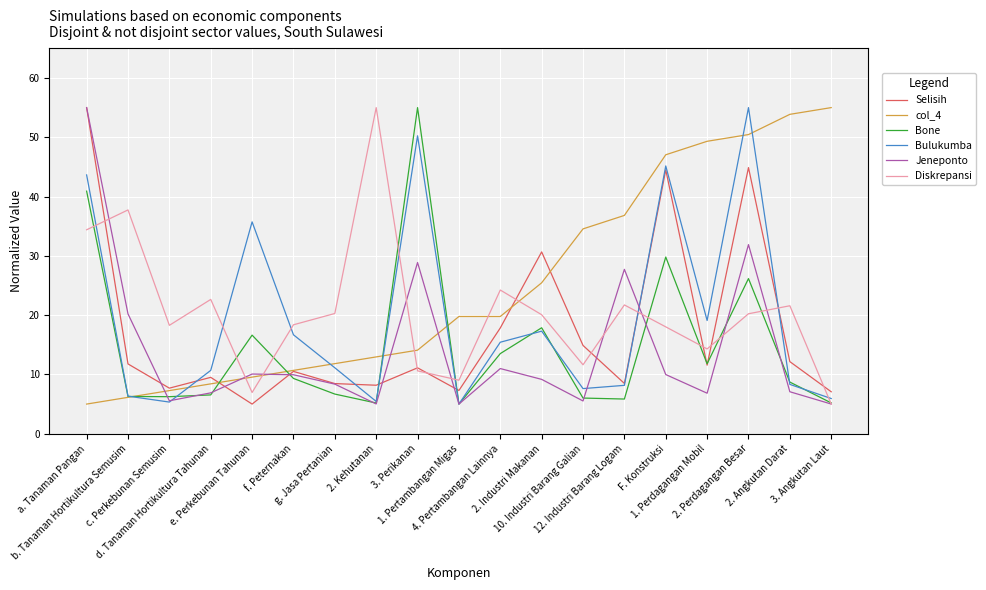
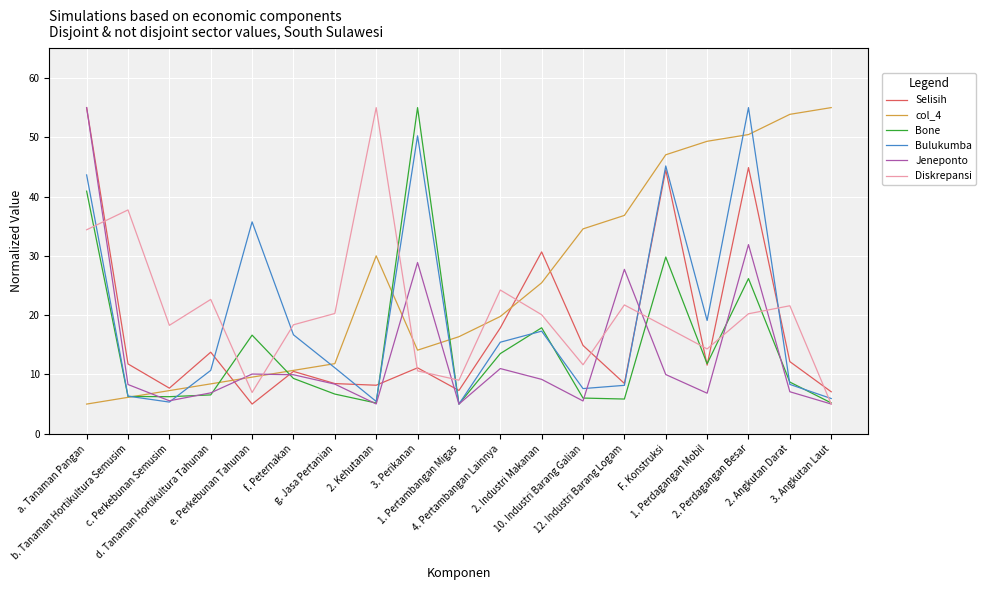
  {
    "Selisih": {
      "b. Tanaman Hortikultura Semusim": 12,
-     "d. Tanaman Hortikultura Tahunan": 10,
+     "d. Tanaman Hortikultura Tahunan": 14,
      "e. Perkebunan Tahunan": 5,
      "2. Kehutanan": 8,
      "3. Perikanan": 11,
      "1. Pertambangan Migas": 7,
      "4. Pertambangan Lainnya": 18,
      "2. Industri Makanan": 31,
      "10. Industri Barang Galian": 15,
      "F. Konstruksi": 44,
      "2. Perdagangan Besar": 45,
      "2. Angkutan Darat": 12,
      "3. Angkutan Laut": 7
    },
    "col_4": {
      "a. Tanaman Pangan": 5,
      "d. Tanaman Hortikultura Tahunan": 8,
      "e. Perkebunan Tahunan": 10,
      "g. Jasa Pertanian": 12,
-     "2. Kehutanan": 13,
+     "2. Kehutanan": 30,
      "3. Perikanan": 14,
-     "1. Pertambangan Migas": 20,
+     "1. Pertambangan Migas": 16,
      "4. Pertambangan Lainnya": 20,
      "2. Industri Makanan": 25,
      "10. Industri Barang Galian": 35,
      "12. Industri Barang Logam": 37,
      "F. Konstruksi": 47,
      "1. Perdagangan Mobil": 49,
      "2. Perdagangan Besar": 50,
      "2. Angkutan Darat": 54,
      "3. Angkutan Laut": 55
    },
    "Bone": {
      "a. Tanaman Pangan": 41,
      "c. Perkebunan Semusim": 6,
      "e. Perkebunan Tahunan": 17,
      "f. Peternakan": 9,
      "g. Jasa Pertanian": 7,
      "3. Perikanan": 55,
      "4. Pertambangan Lainnya": 14,
      "2. Industri Makanan": 18,
      "10. Industri Barang Galian": 6,
      "12. Industri Barang Logam": 6,
      "F. Konstruksi": 30,
      "2. Perdagangan Besar": 26
    },
    "Bulukumba": {
      "a. Tanaman Pangan": 44,
      "d. Tanaman Hortikultura Tahunan": 11,
      "e. Perkebunan Tahunan": 36,
      "f. Peternakan": 17,
      "g. Jasa Pertanian": 11,
      "3. Perikanan": 50,
      "4. Pertambangan Lainnya": 15,
      "2. Industri Makanan": 17,
      "10. Industri Barang Galian": 8,
      "F. Konstruksi": 45,
      "1. Perdagangan Mobil": 19,
      "2. Perdagangan Besar": 55,
      "3. Angkutan Laut": 6
    },
    "Jeneponto": {
-     "b. Tanaman Hortikultura Semusim": 20,
+     "b. Tanaman Hortikultura Semusim": 8,
      "e. Perkebunan Tahunan": 10,
      "f. Peternakan": 10,
      "3. Perikanan": 29,
      "4. Pertambangan Lainnya": 11,
      "2. Industri Makanan": 9,
      "10. Industri Barang Galian": 6,
      "12. Industri Barang Logam": 28,
      "F. Konstruksi": 10,
      "1. Perdagangan Mobil": 7,
      "2. Perdagangan Besar": 32,
      "2. Angkutan Darat": 7
    },
    "Diskrepansi": {
      "a. Tanaman Pangan": 34,
      "b. Tanaman Hortikultura Semusim": 38,
      "c. Perkebunan Semusim": 18,
      "d. Tanaman Hortikultura Tahunan": 23,
      "e. Perkebunan Tahunan": 7,
      "f. Peternakan": 18,
      "g. Jasa Pertanian": 20,
      "2. Kehutanan": 55,
      "3. Perikanan": 11,
      "1. Pertambangan Migas": 9,
      "4. Pertambangan Lainnya": 24,
      "2. Industri Makanan": 20,
      "10. Industri Barang Galian": 12,
      "12. Industri Barang Logam": 22,
      "F. Konstruksi": 18,
      "1. Perdagangan Mobil": 14,
      "2. Perdagangan Besar": 20,
      "2. Angkutan Darat": 22
    }
  }
